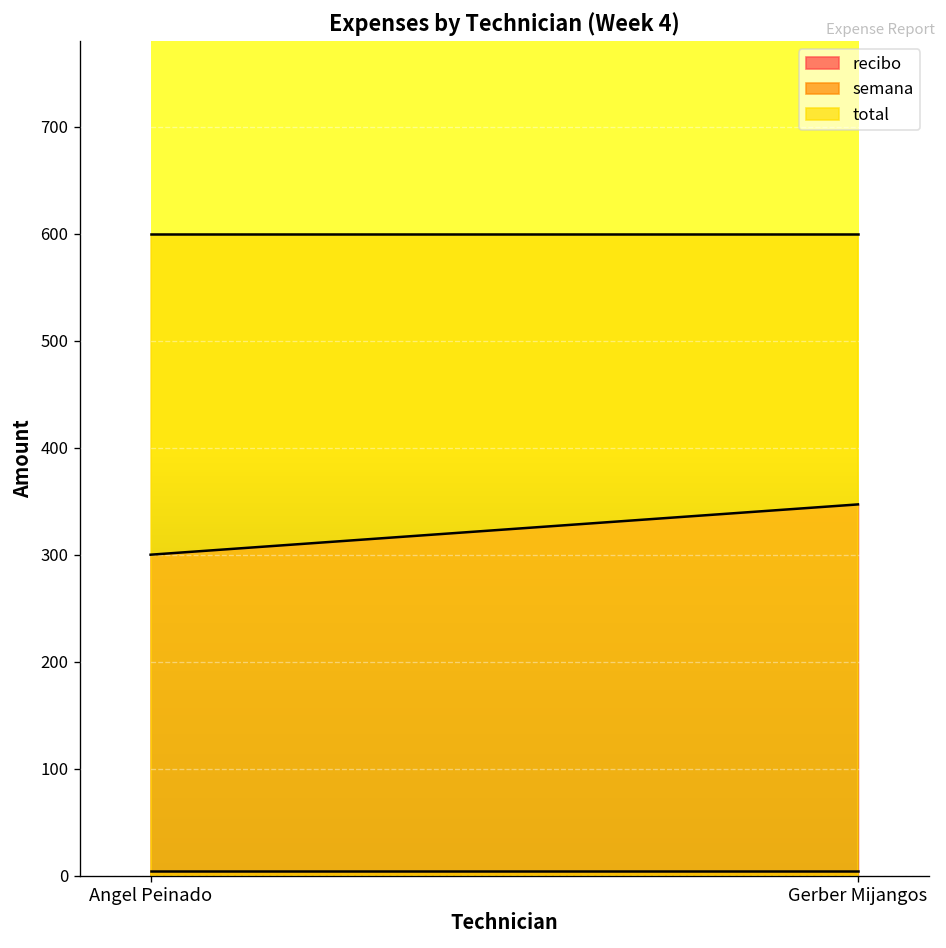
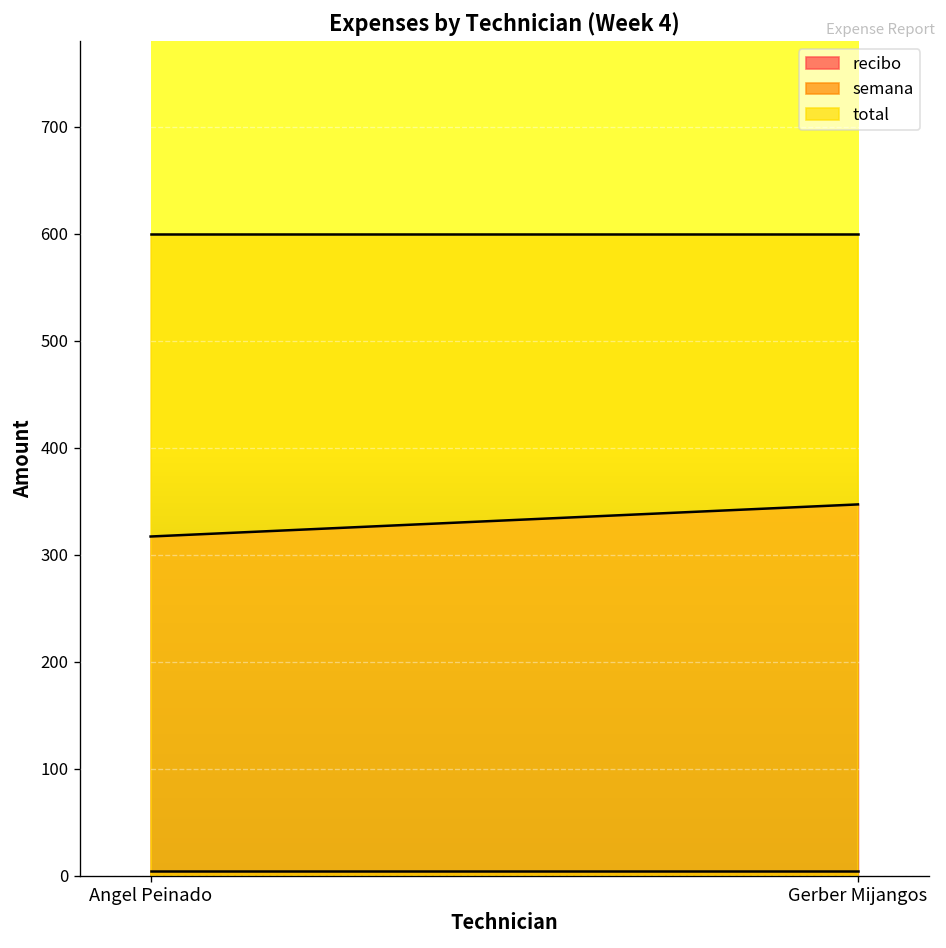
  {
    "recibo": {
-     "Angel Peinado": 300,
+     "Angel Peinado": 320,
      "Gerber Mijangos": 350
    },
    "semana": {
      "Angel Peinado": 0,
      "Gerber Mijangos": 0
    },
    "total": {
      "Angel Peinado": 600,
      "Gerber Mijangos": 600
    }
  }
